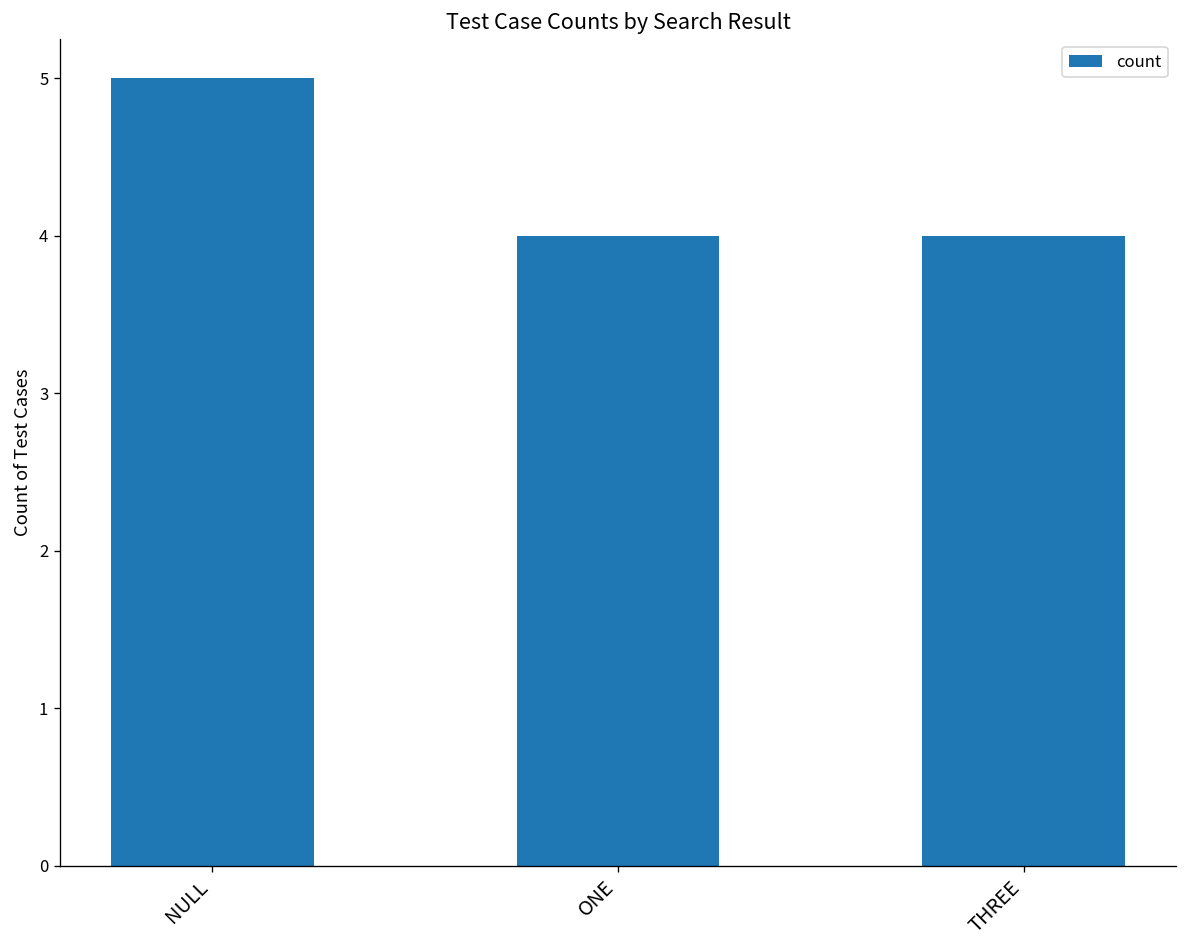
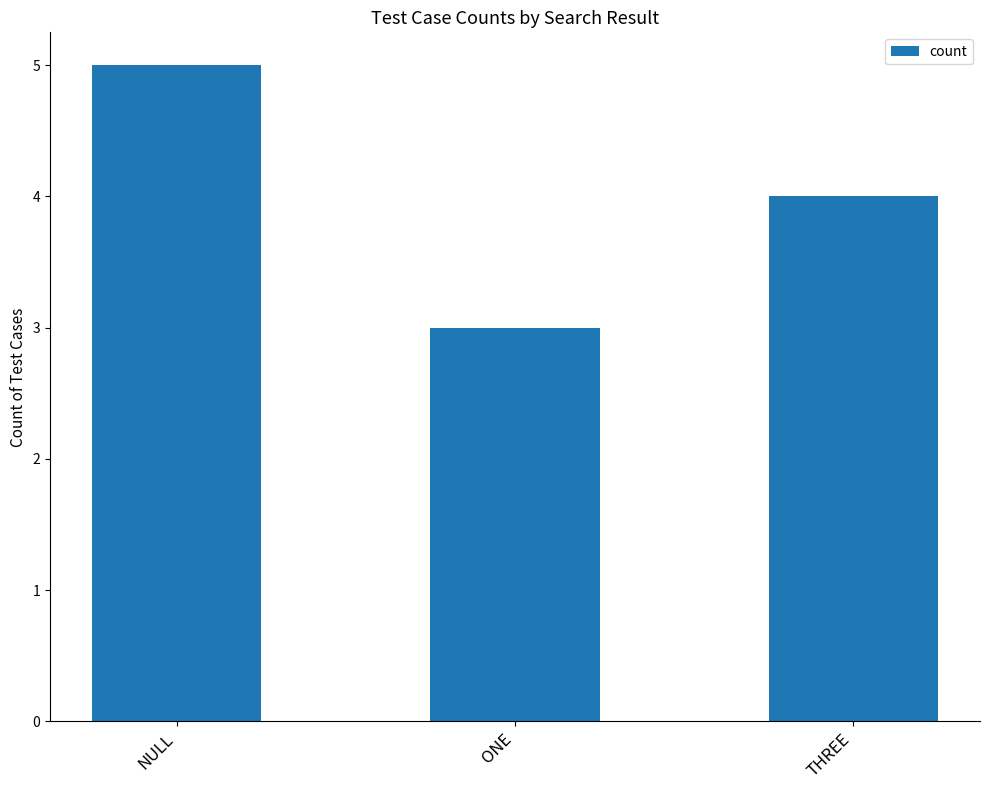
  {
    "NULL": 5,
-   "ONE": 4,
+   "ONE": 3,
    "THREE": 4
  }
